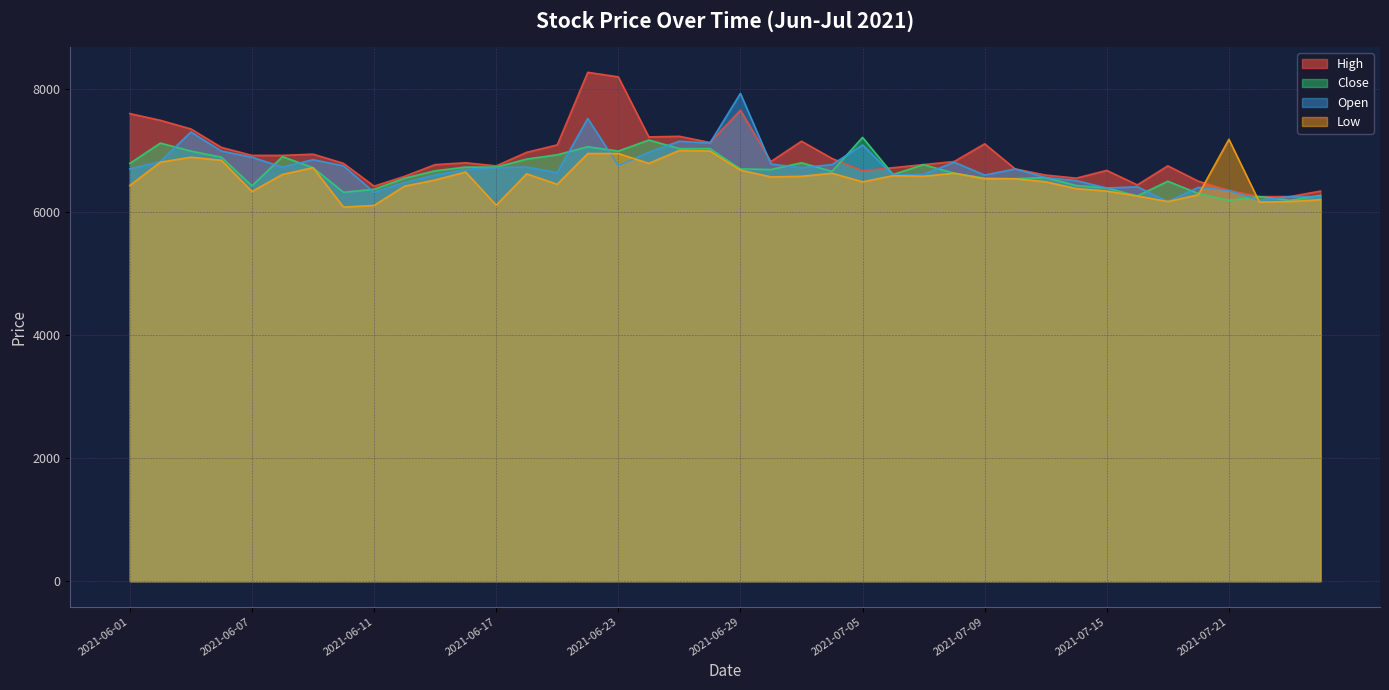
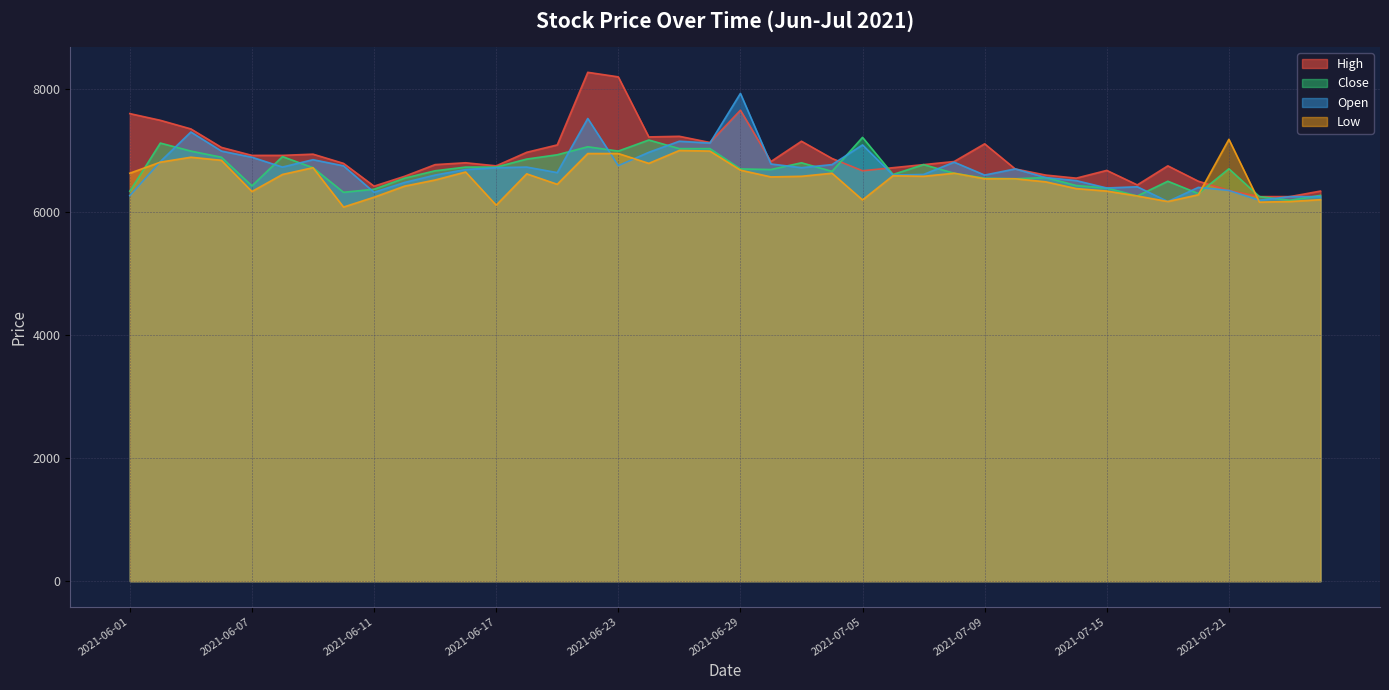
  {
    "High": {
      "2021-06-01": 7600,
      "2021-06-11": 6400,
      "2021-06-23": 8200,
      "2021-06-29": 7700,
      "2021-07-05": 6700,
      "2021-07-09": 7100,
      "2021-07-15": 6700
    },
    "Close": {
-     "2021-06-01": 6800,
+     "2021-06-01": 6300,
      "2021-06-07": 6400,
      "2021-06-11": 6400,
      "2021-07-05": 7200,
-     "2021-07-21": 6200
+     "2021-07-21": 6700
    },
    "Open": {
-     "2021-06-01": 6700,
+     "2021-06-01": 6300,
      "2021-06-11": 6300,
      "2021-06-23": 6800,
      "2021-06-29": 7900,
      "2021-07-05": 7100,
      "2021-07-09": 6600
    },
    "Low": {
-     "2021-06-01": 6400,
+     "2021-06-01": 6600,
      "2021-06-07": 6300,
-     "2021-06-11": 6100,
+     "2021-06-11": 6200,
      "2021-06-17": 6100,
-     "2021-07-05": 6500,
+     "2021-07-05": 6200,
      "2021-07-15": 6300,
      "2021-07-21": 7200
    }
  }
